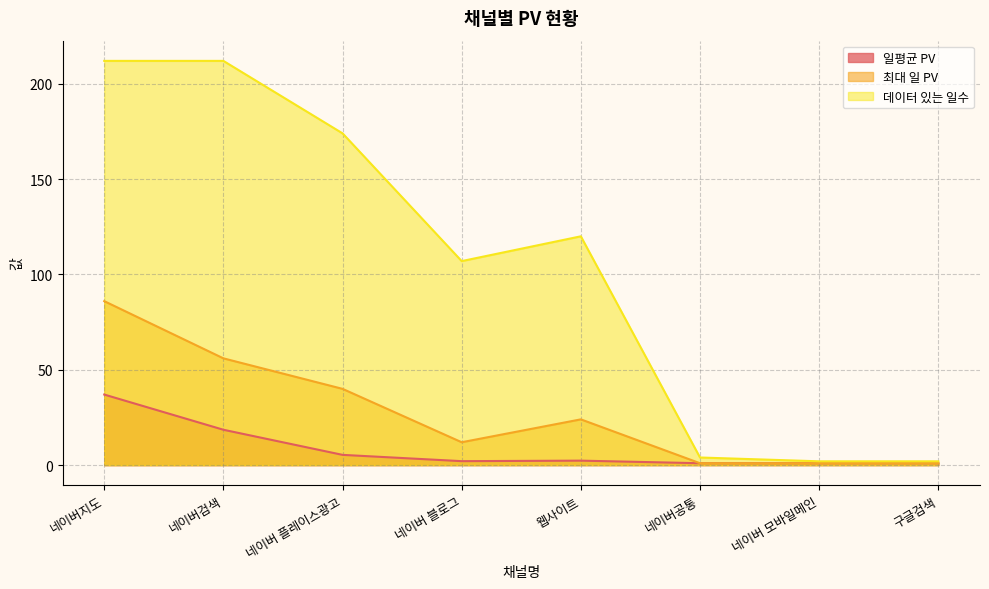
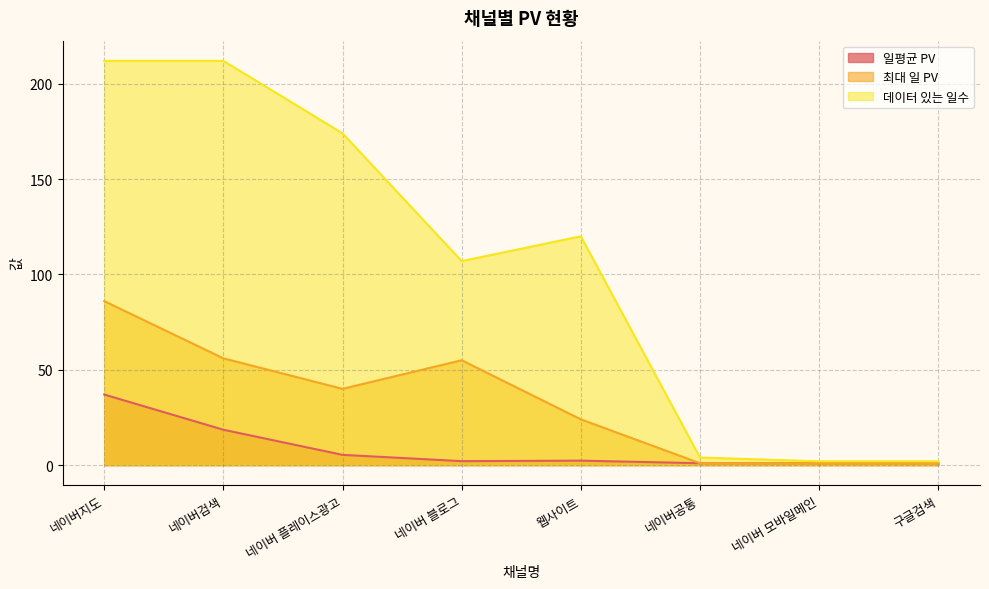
  {
    "일평균 PV": {
      "네이버지도": 37,
      "네이버검색": 19,
      "네이버 플레이스광고": 5,
      "네이버 블로그": 2,
      "웹사이트": 2
    },
    "최대 일 PV": {
      "네이버지도": 86,
      "네이버검색": 56,
      "네이버 플레이스광고": 40,
-     "네이버 블로그": 12,
+     "네이버 블로그": 55,
      "웹사이트": 24
    },
    "데이터 있는 일수": {
      "네이버지도": 212,
      "네이버검색": 212,
      "네이버 플레이스광고": 174,
      "네이버 블로그": 107,
      "웹사이트": 120,
      "네이버공통": 4
    }
  }
